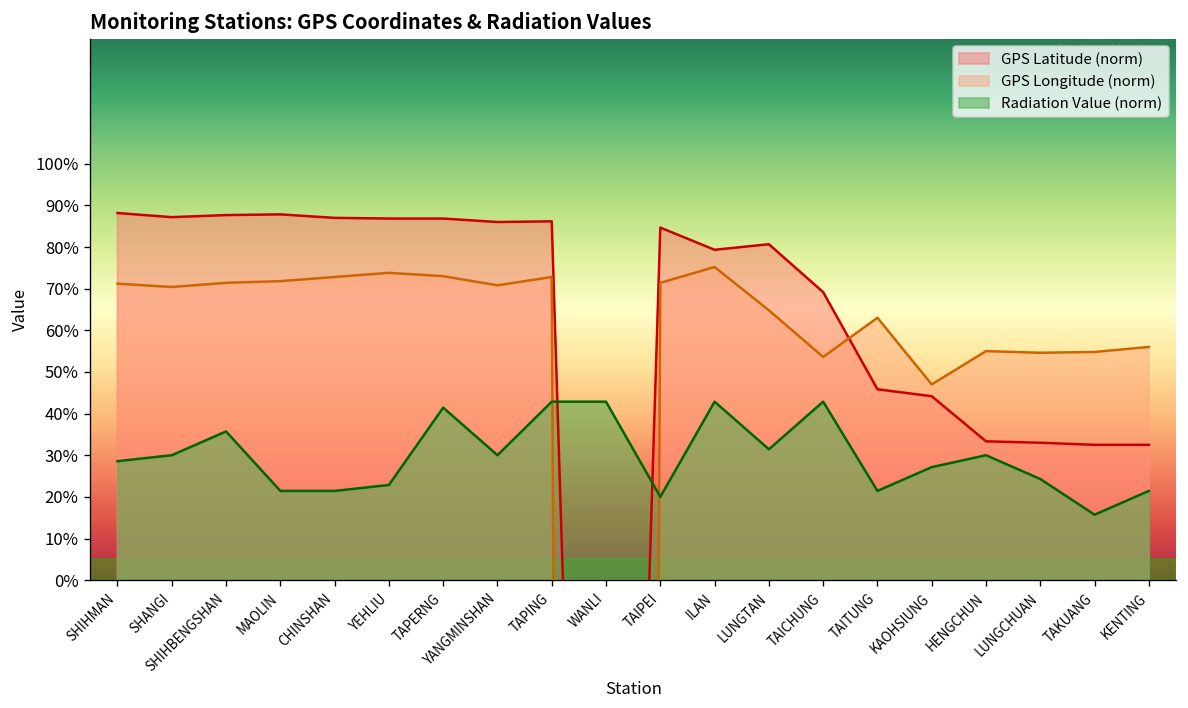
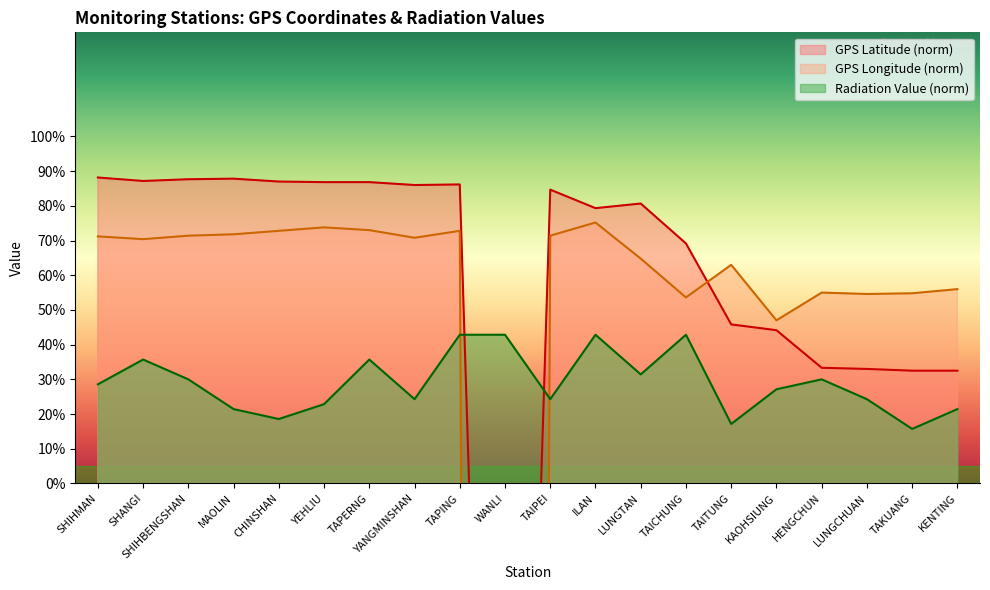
  {
    "Radiation Value (norm)": {
      "SHIHMAN": "29%",
-     "SHANGI": "30%",
-     "SHIHBENGSHAN": "36%",
+     "SHANGI": "36%",
+     "SHIHBENGSHAN": "30%",
      "MAOLIN": "21%",
-     "CHINSHAN": "21%",
+     "CHINSHAN": "19%",
      "YEHLIU": "23%",
-     "TAPERNG": "41%",
-     "YANGMINSHAN": "30%",
+     "TAPERNG": "36%",
+     "YANGMINSHAN": "24%",
      "TAPING": "43%",
      "WANLI": "43%",
-     "TAIPEI": "20%",
+     "TAIPEI": "24%",
      "ILAN": "43%",
      "LUNGTAN": "31%",
      "TAICHUNG": "43%",
-     "TAITUNG": "21%",
+     "TAITUNG": "17%",
      "KAOHSIUNG": "27%",
      "HENGCHUN": "30%",
      "LUNGCHUAN": "24%",
      "TAKUANG": "16%",
      "KENTING": "21%"
    }
  }
